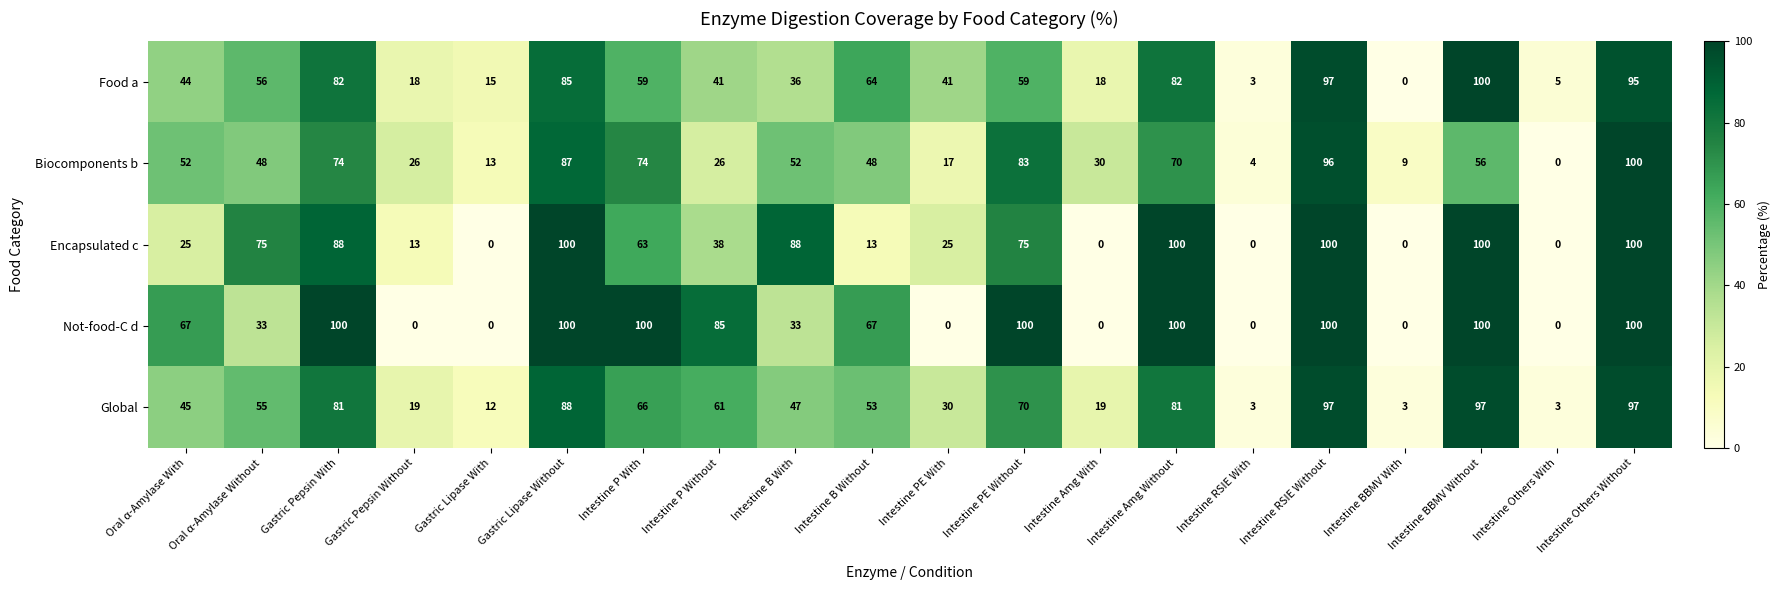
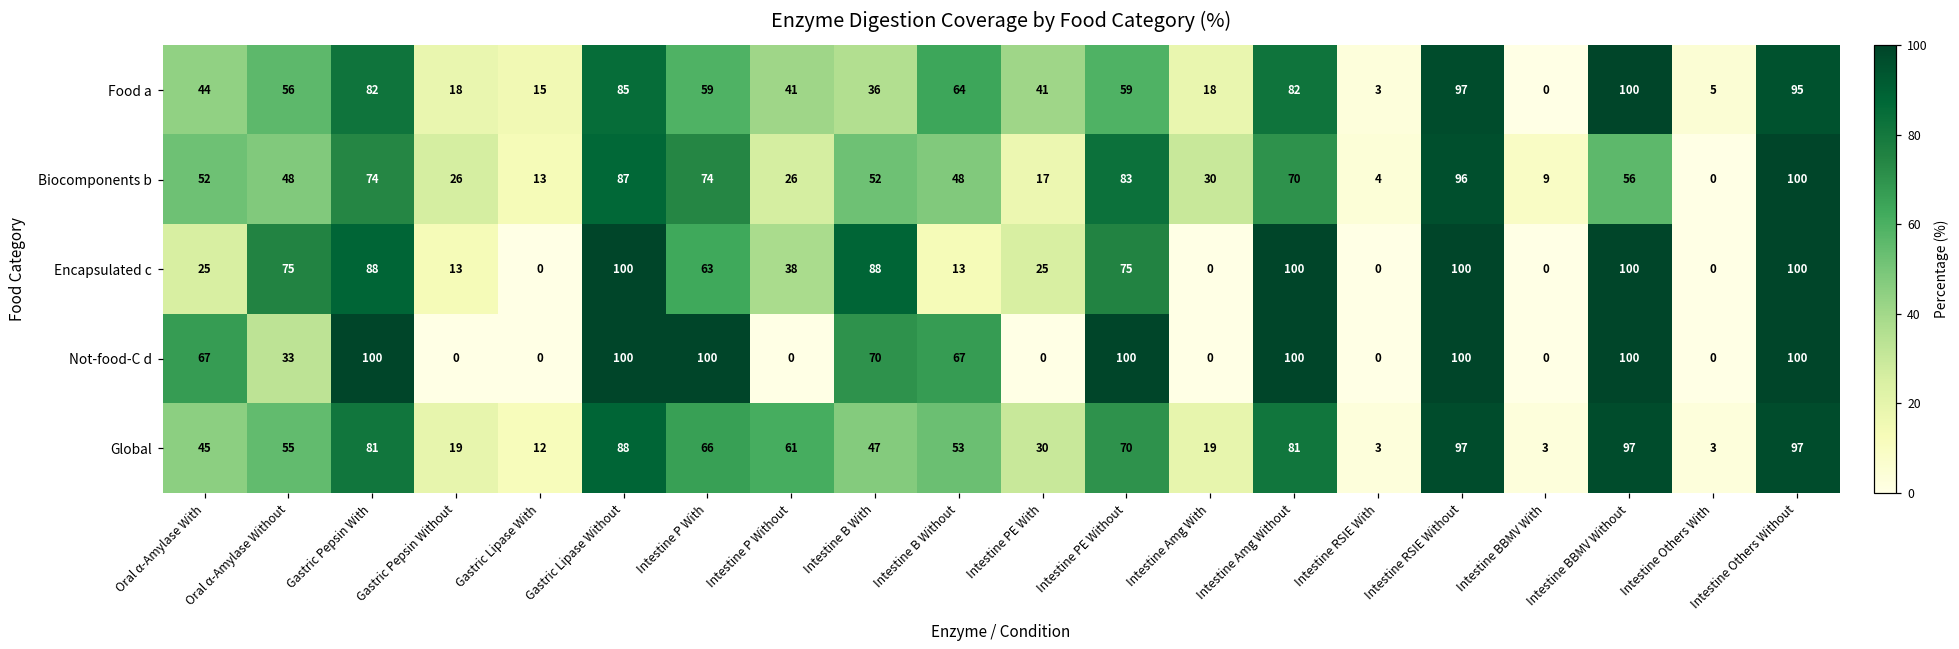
  {
    "Food a": {
      "Oral α-Amylase With": 44,
      "Oral α-Amylase Without": 56,
      "Gastric Pepsin With": 82,
      "Gastric Pepsin Without": 18,
      "Gastric Lipase With": 15,
      "Gastric Lipase Without": 85,
      "Intestine P With": 59,
      "Intestine P Without": 41,
      "Intestine B With": 36,
      "Intestine B Without": 64,
      "Intestine PE With": 41,
      "Intestine PE Without": 59,
      "Intestine Amg With": 18,
      "Intestine Amg Without": 82,
      "Intestine RSIE With": 3,
      "Intestine RSIE Without": 97,
      "Intestine BBMV With": 0,
      "Intestine BBMV Without": 100,
      "Intestine Others With": 5,
      "Intestine Others Without": 95
    },
    "Biocomponents b": {
      "Oral α-Amylase With": 52,
      "Oral α-Amylase Without": 48,
      "Gastric Pepsin With": 74,
      "Gastric Pepsin Without": 26,
      "Gastric Lipase With": 13,
      "Gastric Lipase Without": 87,
      "Intestine P With": 74,
      "Intestine P Without": 26,
      "Intestine B With": 52,
      "Intestine B Without": 48,
      "Intestine PE With": 17,
      "Intestine PE Without": 83,
      "Intestine Amg With": 30,
      "Intestine Amg Without": 70,
      "Intestine RSIE With": 4,
      "Intestine RSIE Without": 96,
      "Intestine BBMV With": 9,
      "Intestine BBMV Without": 56,
      "Intestine Others With": 0,
      "Intestine Others Without": 100
    },
    "Encapsulated c": {
      "Oral α-Amylase With": 25,
      "Oral α-Amylase Without": 75,
      "Gastric Pepsin With": 88,
      "Gastric Pepsin Without": 13,
      "Gastric Lipase With": 0,
      "Gastric Lipase Without": 100,
      "Intestine P With": 63,
      "Intestine P Without": 38,
      "Intestine B With": 88,
      "Intestine B Without": 13,
      "Intestine PE With": 25,
      "Intestine PE Without": 75,
      "Intestine Amg With": 0,
      "Intestine Amg Without": 100,
      "Intestine RSIE With": 0,
      "Intestine RSIE Without": 100,
      "Intestine BBMV With": 0,
      "Intestine BBMV Without": 100,
      "Intestine Others With": 0,
      "Intestine Others Without": 100
    },
    "Not-food-C d": {
      "Oral α-Amylase With": 67,
      "Oral α-Amylase Without": 33,
      "Gastric Pepsin With": 100,
      "Gastric Pepsin Without": 0,
      "Gastric Lipase With": 0,
      "Gastric Lipase Without": 100,
      "Intestine P With": 100,
-     "Intestine P Without": 85,
-     "Intestine B With": 33,
+     "Intestine P Without": 0,
+     "Intestine B With": 70,
      "Intestine B Without": 67,
      "Intestine PE With": 0,
      "Intestine PE Without": 100,
      "Intestine Amg With": 0,
      "Intestine Amg Without": 100,
      "Intestine RSIE With": 0,
      "Intestine RSIE Without": 100,
      "Intestine BBMV With": 0,
      "Intestine BBMV Without": 100,
      "Intestine Others With": 0,
      "Intestine Others Without": 100
    },
    "Global": {
      "Oral α-Amylase With": 45,
      "Oral α-Amylase Without": 55,
      "Gastric Pepsin With": 81,
      "Gastric Pepsin Without": 19,
      "Gastric Lipase With": 12,
      "Gastric Lipase Without": 88,
      "Intestine P With": 66,
      "Intestine P Without": 61,
      "Intestine B With": 47,
      "Intestine B Without": 53,
      "Intestine PE With": 30,
      "Intestine PE Without": 70,
      "Intestine Amg With": 19,
      "Intestine Amg Without": 81,
      "Intestine RSIE With": 3,
      "Intestine RSIE Without": 97,
      "Intestine BBMV With": 3,
      "Intestine BBMV Without": 97,
      "Intestine Others With": 3,
      "Intestine Others Without": 97
    }
  }
